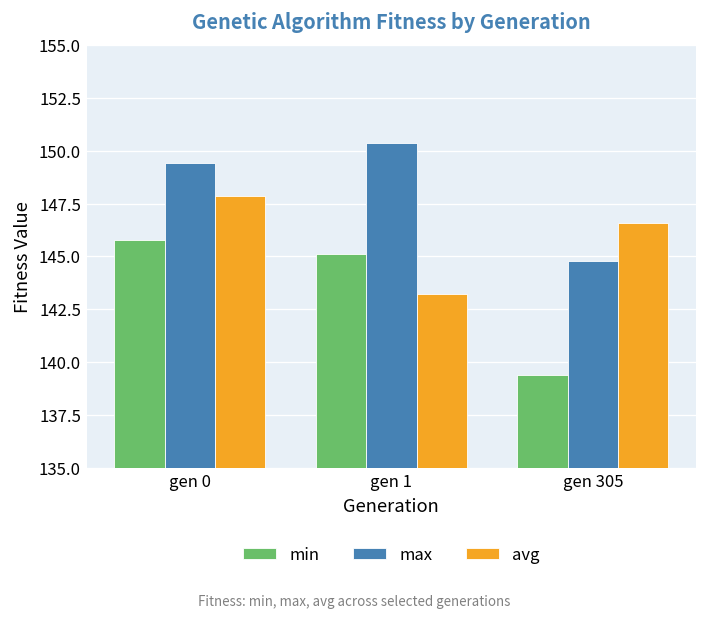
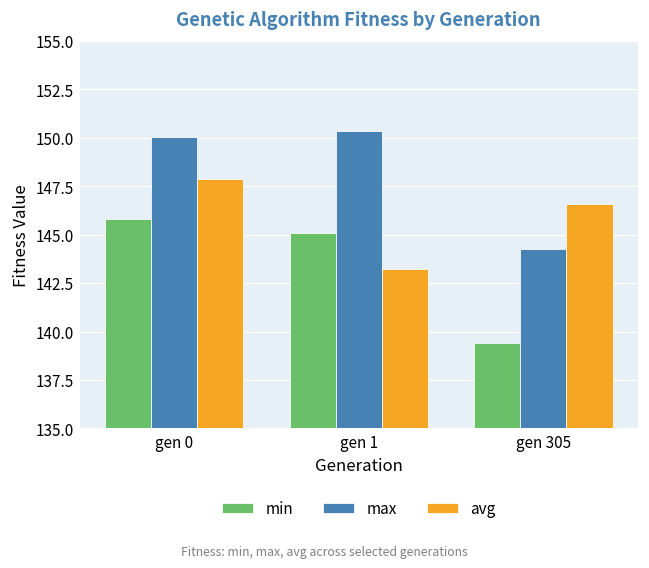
  {
    "min": {
      "gen 0": 145.8,
      "gen 1": 145.1,
      "gen 305": 139.4
    },
    "max": {
-     "gen 0": 149.4,
+     "gen 0": 150.0,
      "gen 1": 150.4,
-     "gen 305": 144.8
+     "gen 305": 144.3
    },
    "avg": {
      "gen 0": 147.9,
      "gen 1": 143.2,
      "gen 305": 146.6
    }
  }
